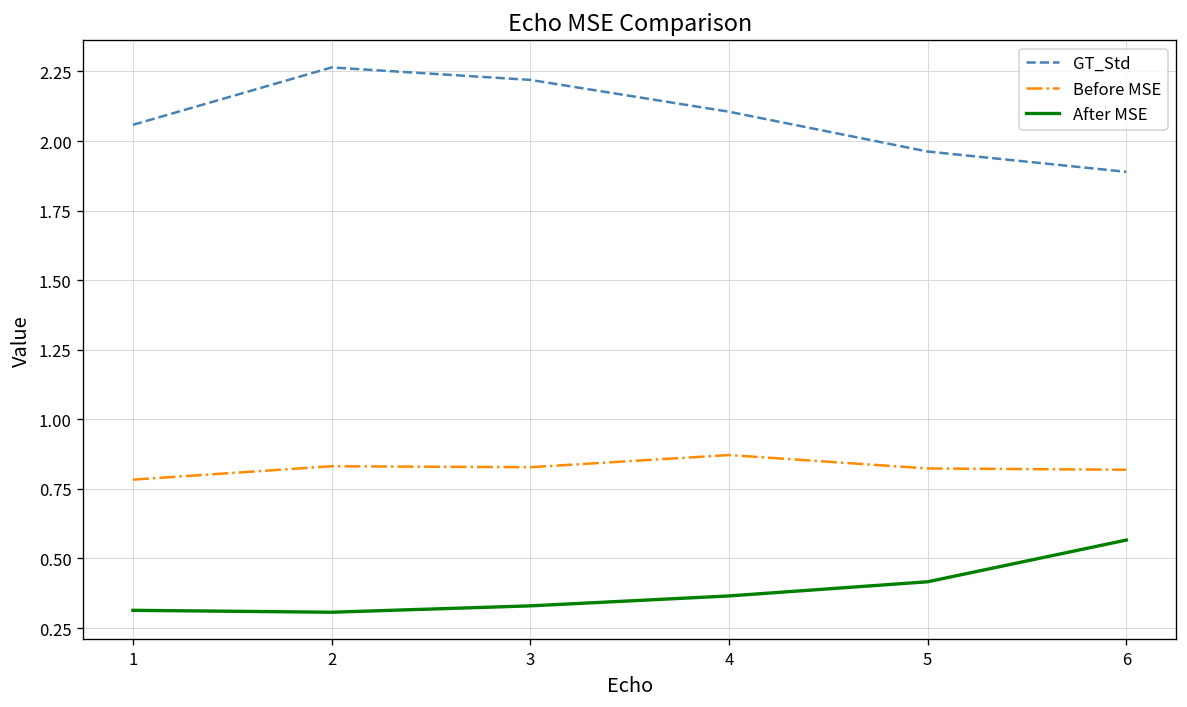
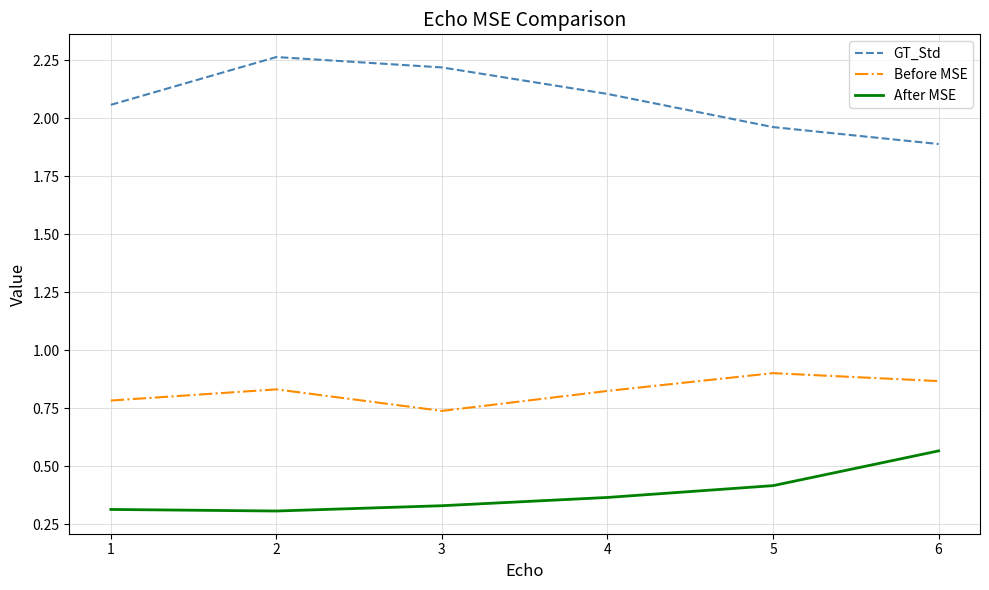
  {
    "GT_Std": {
      "1": 2.06,
      "2": 2.26,
      "3": 2.22,
      "4": 2.11,
      "5": 1.96,
      "6": 1.89
    },
    "Before MSE": {
      "1": 0.78,
      "2": 0.83,
-     "3": 0.83,
-     "4": 0.87,
-     "5": 0.82,
-     "6": 0.82
+     "3": 0.74,
+     "4": 0.82,
+     "5": 0.90,
+     "6": 0.87
    },
    "After MSE": {
      "1": 0.31,
      "2": 0.31,
      "3": 0.33,
      "4": 0.37,
      "5": 0.42,
      "6": 0.57
    }
  }
